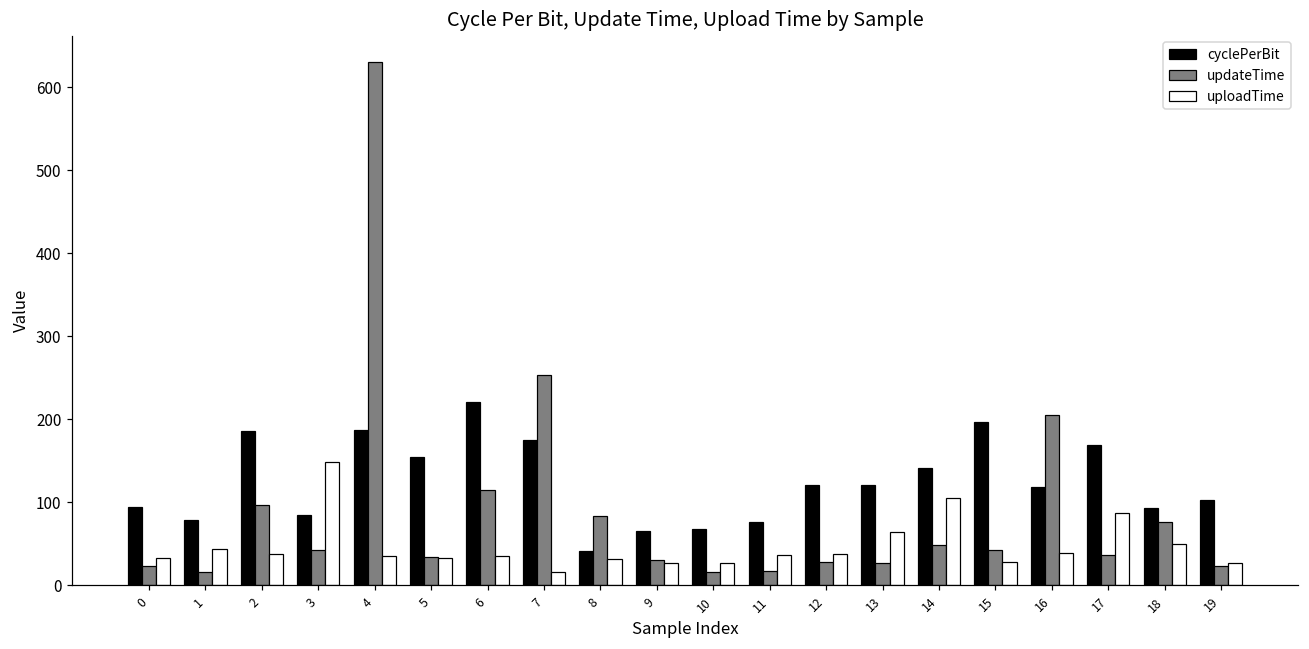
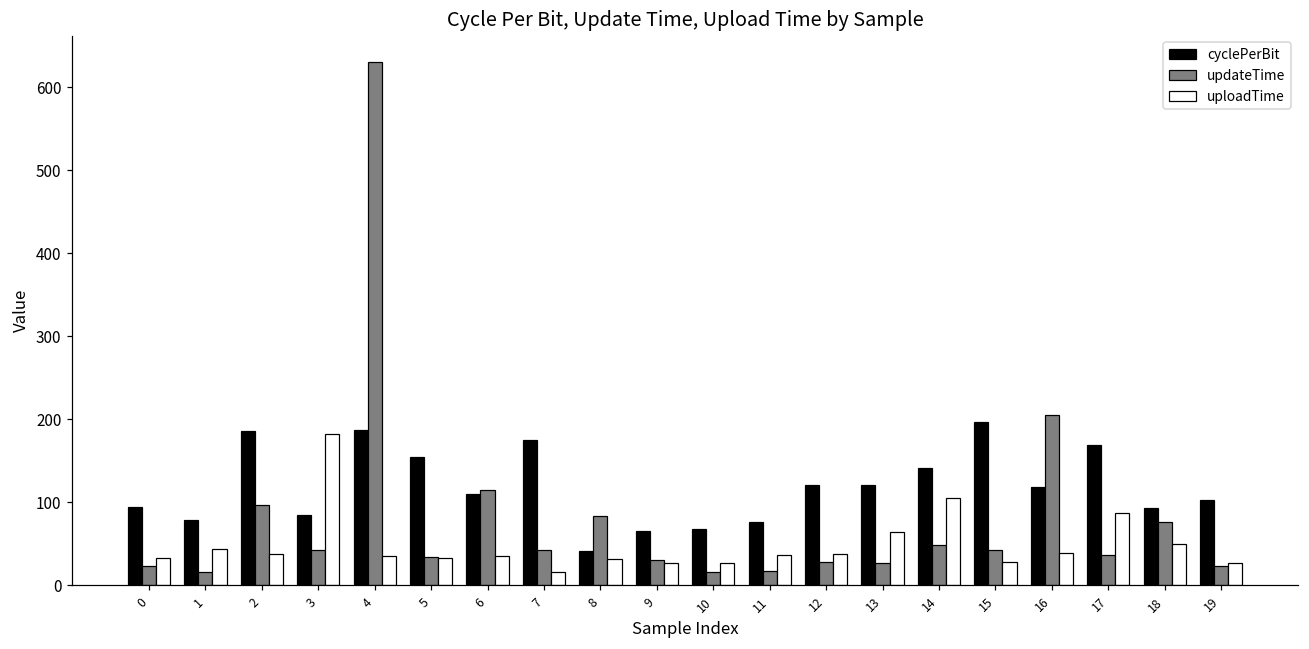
  {
    "cyclePerBit": {
      "0": 90,
      "1": 80,
      "2": 190,
      "3": 80,
      "4": 190,
      "5": 150,
-     "6": 220,
+     "6": 110,
      "7": 180,
      "8": 40,
      "9": 60,
      "10": 70,
      "11": 80,
      "12": 120,
      "13": 120,
      "14": 140,
      "15": 200,
      "16": 120,
      "17": 170,
      "18": 90,
      "19": 100
    },
    "updateTime": {
      "0": 20,
      "1": 20,
      "2": 100,
      "3": 40,
      "4": 630,
      "5": 30,
      "6": 110,
-     "7": 250,
+     "7": 40,
      "8": 80,
      "9": 30,
      "10": 20,
      "11": 20,
      "12": 30,
      "13": 30,
      "14": 50,
      "15": 40,
      "16": 210,
      "17": 40,
      "18": 80,
      "19": 20
    },
    "uploadTime": {
      "0": 30,
      "1": 40,
      "2": 40,
-     "3": 150,
+     "3": 180,
      "4": 40,
      "5": 30,
      "6": 40,
      "7": 20,
      "8": 30,
      "9": 30,
      "10": 30,
      "11": 40,
      "12": 40,
      "13": 60,
      "14": 110,
      "15": 30,
      "16": 40,
      "17": 90,
      "18": 50,
      "19": 30
    }
  }
